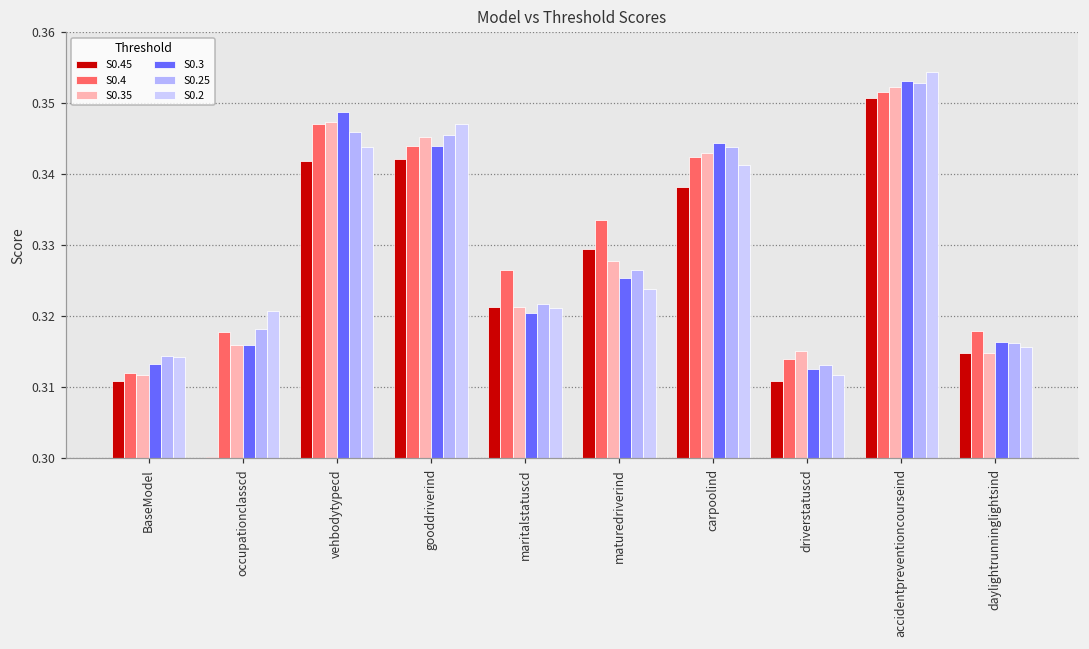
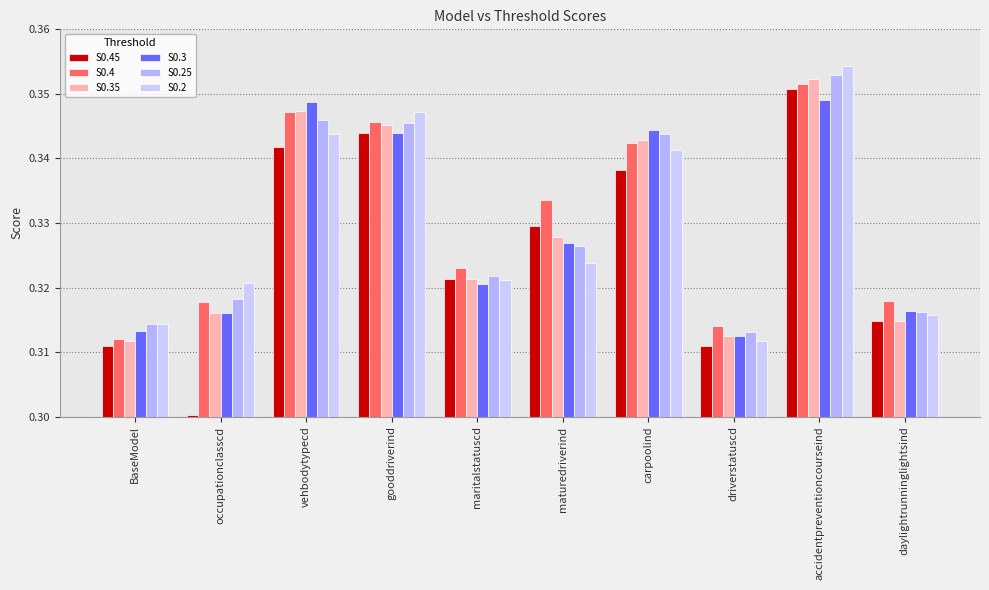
  {
    "S0.45": {
      "BaseModel": 0.311,
      "occupationclasscd": 0.300,
      "vehbodytypecd": 0.342,
-     "gooddriverind": 0.342,
+     "gooddriverind": 0.344,
      "maritalstatuscd": 0.321,
      "maturedriverind": 0.329,
      "carpoolind": 0.338,
      "driverstatuscd": 0.311,
      "accidentpreventioncourseind": 0.351,
      "daylightrunninglightsind": 0.315
    },
    "S0.4": {
      "BaseModel": 0.312,
      "occupationclasscd": 0.318,
      "vehbodytypecd": 0.347,
-     "gooddriverind": 0.344,
-     "maritalstatuscd": 0.326,
+     "gooddriverind": 0.346,
+     "maritalstatuscd": 0.323,
      "maturedriverind": 0.334,
      "carpoolind": 0.342,
      "driverstatuscd": 0.314,
      "accidentpreventioncourseind": 0.352,
      "daylightrunninglightsind": 0.318
    },
    "S0.35": {
      "BaseModel": 0.312,
      "occupationclasscd": 0.316,
      "vehbodytypecd": 0.347,
      "gooddriverind": 0.345,
      "maritalstatuscd": 0.321,
      "maturedriverind": 0.328,
      "carpoolind": 0.343,
-     "driverstatuscd": 0.315,
+     "driverstatuscd": 0.312,
      "accidentpreventioncourseind": 0.352,
      "daylightrunninglightsind": 0.315
    },
    "S0.3": {
      "BaseModel": 0.313,
      "occupationclasscd": 0.316,
      "vehbodytypecd": 0.349,
      "gooddriverind": 0.344,
      "maritalstatuscd": 0.321,
-     "maturedriverind": 0.325,
+     "maturedriverind": 0.327,
      "carpoolind": 0.344,
      "driverstatuscd": 0.313,
-     "accidentpreventioncourseind": 0.353,
+     "accidentpreventioncourseind": 0.349,
      "daylightrunninglightsind": 0.316
    }
  }
